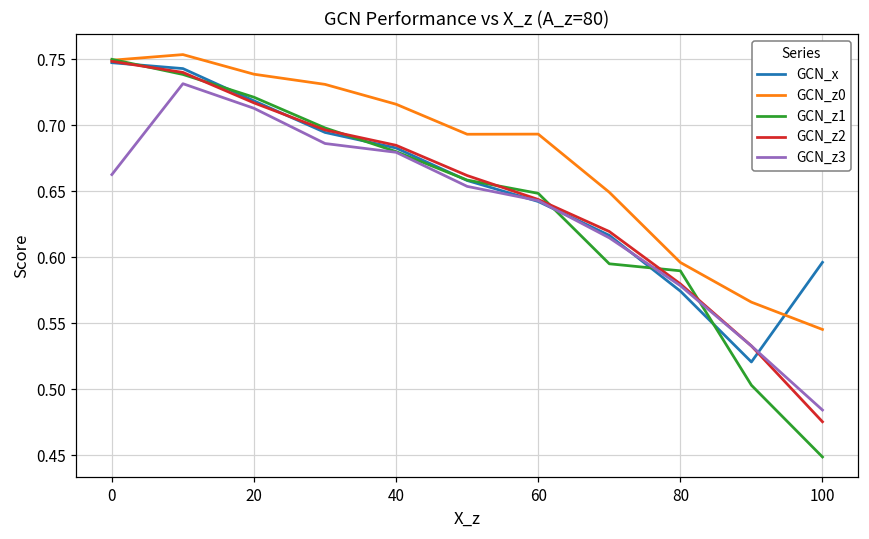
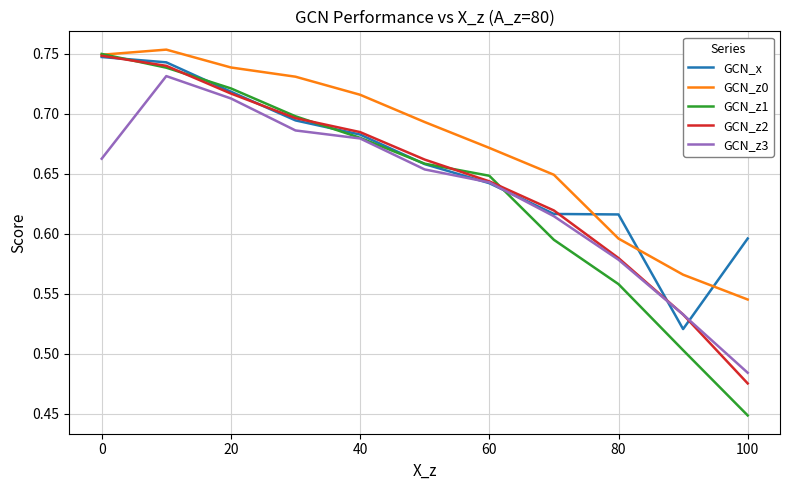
  {
    "GCN_x": {
-     "80": 0.574,
+     "80": 0.616,
      "100": 0.596
    },
    "GCN_z0": {
      "20": 0.739,
      "40": 0.716,
-     "60": 0.693,
+     "60": 0.672,
      "80": 0.596,
      "100": 0.545
    },
    "GCN_z1": {
      "20": 0.721,
      "60": 0.648,
-     "80": 0.590,
+     "80": 0.558,
      "100": 0.449
    },
    "GCN_z2": {
      "100": 0.475
    },
    "GCN_z3": {
      "0": 0.663,
      "20": 0.713,
      "100": 0.484
    }
  }
